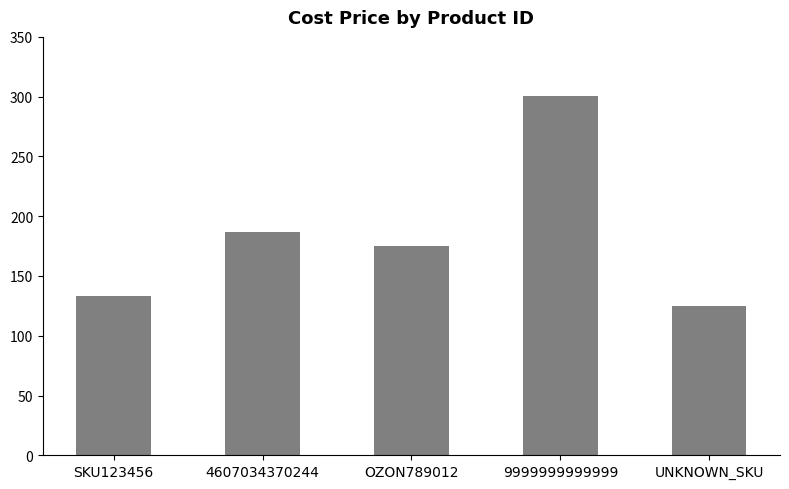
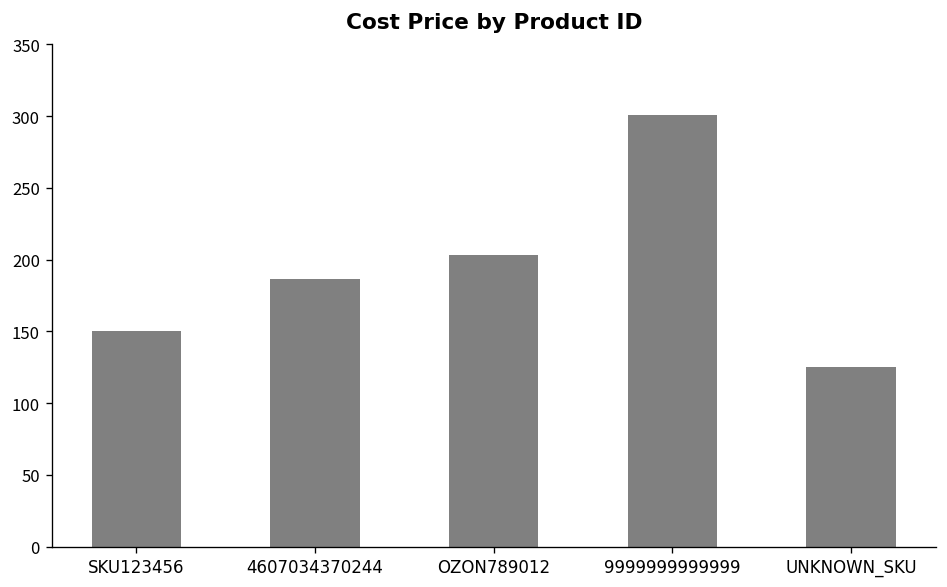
  {
-   "SKU123456": 133,
+   "SKU123456": 151,
    "4607034370244": 187,
-   "OZON789012": 175,
+   "OZON789012": 204,
    "9999999999999": 301,
    "UNKNOWN_SKU": 125
  }
